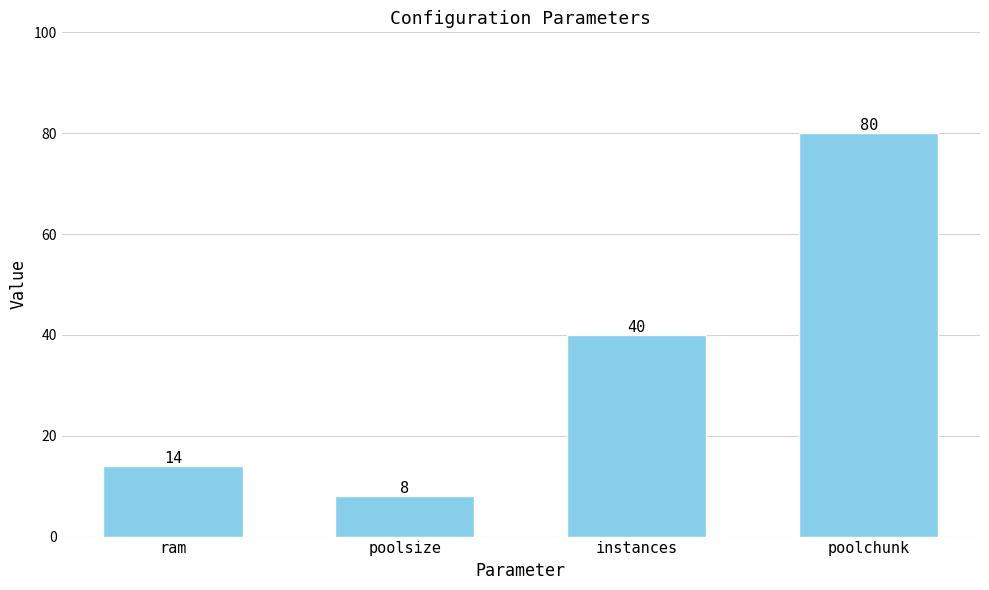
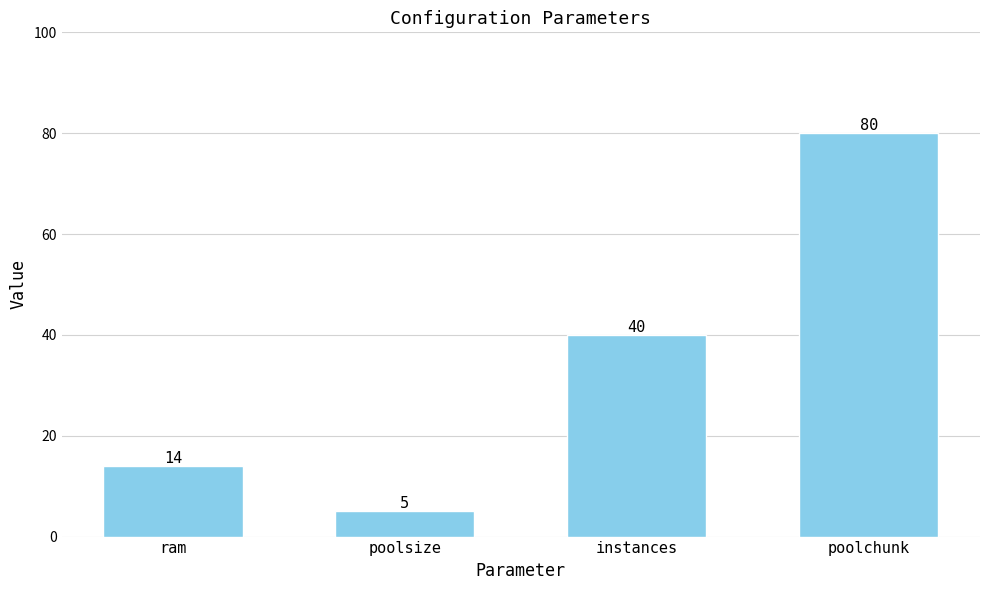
  {
    "ram": 14,
-   "poolsize": 8,
+   "poolsize": 5,
    "instances": 40,
    "poolchunk": 80
  }
